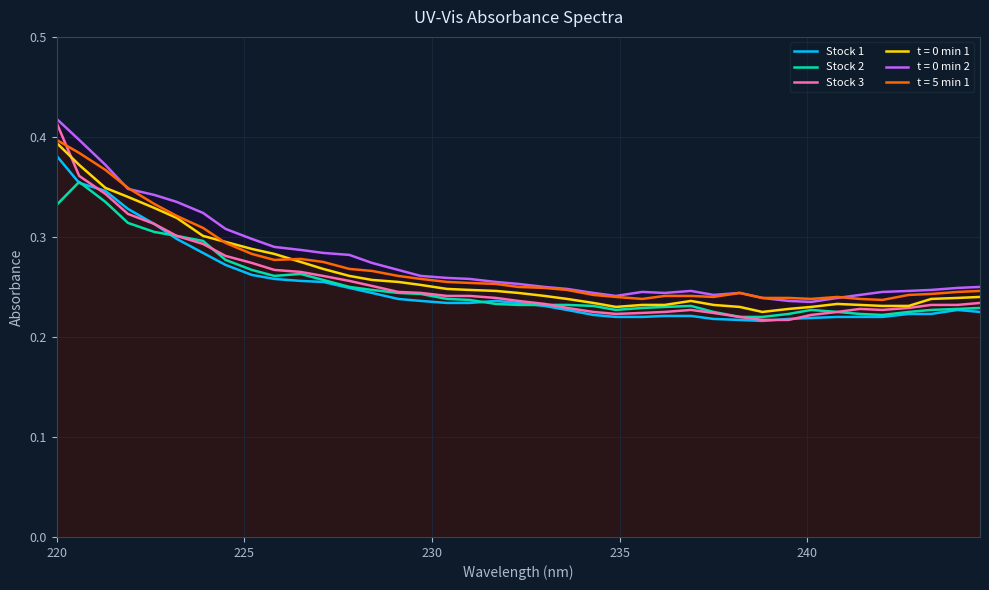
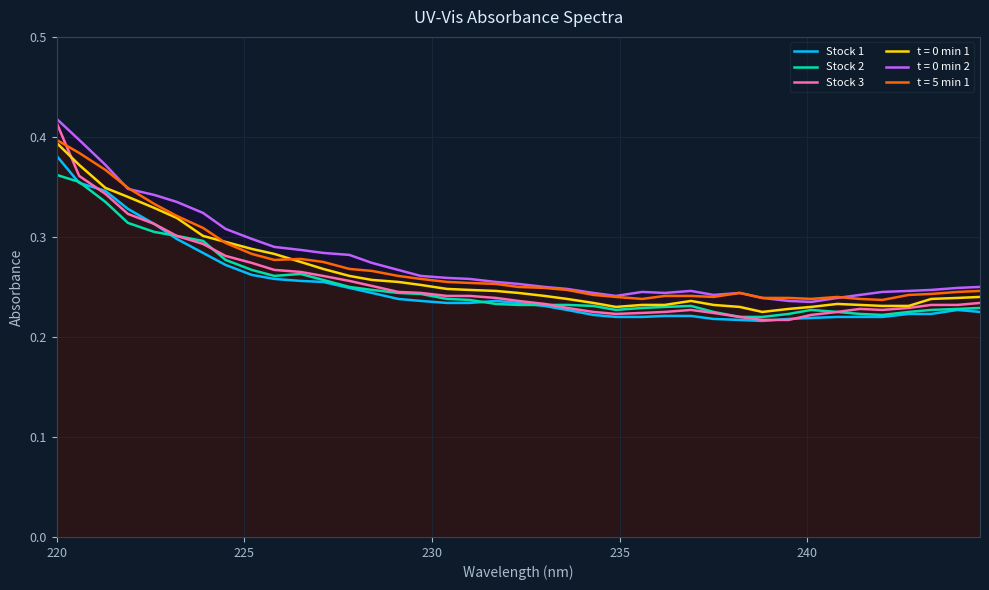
  {
    "Stock 1": {
      "220": 0.381
    },
    "Stock 2": {
-     "220": 0.332
+     "220": 0.362
    },
    "Stock 3": {
      "220": 0.414
    },
    "t = 0 min 1": {
      "220": 0.394
    },
    "t = 0 min 2": {
      "220": 0.418
    },
    "t = 5 min 1": {
      "220": 0.397
    }
  }
